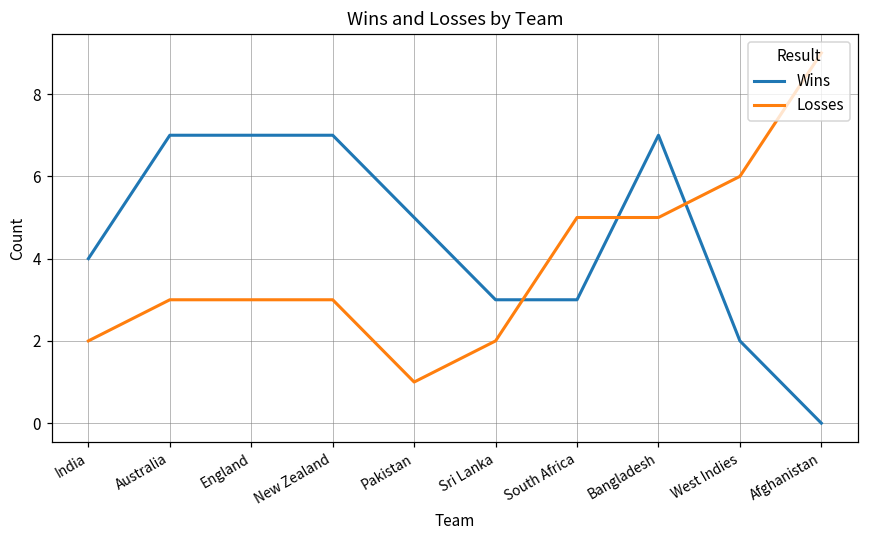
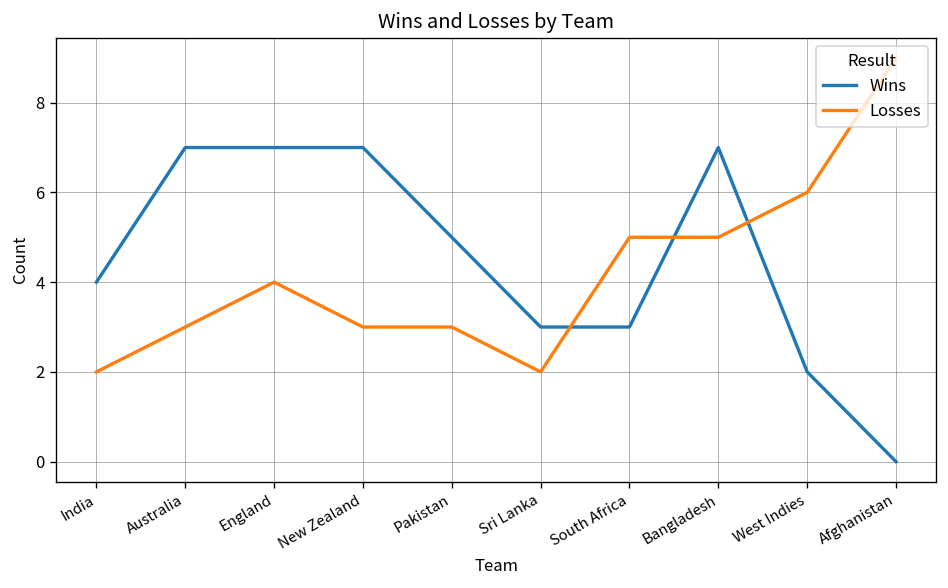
  {
    "Wins": {
      "India": 4,
      "Australia": 7,
      "England": 7,
      "New Zealand": 7,
      "Pakistan": 5,
      "Sri Lanka": 3,
      "South Africa": 3,
      "Bangladesh": 7,
      "West Indies": 2,
      "Afghanistan": 0
    },
    "Losses": {
      "India": 2,
      "Australia": 3,
-     "England": 3,
+     "England": 4,
      "New Zealand": 3,
-     "Pakistan": 1,
+     "Pakistan": 3,
      "Sri Lanka": 2,
      "South Africa": 5,
      "Bangladesh": 5,
      "West Indies": 6
    }
  }
